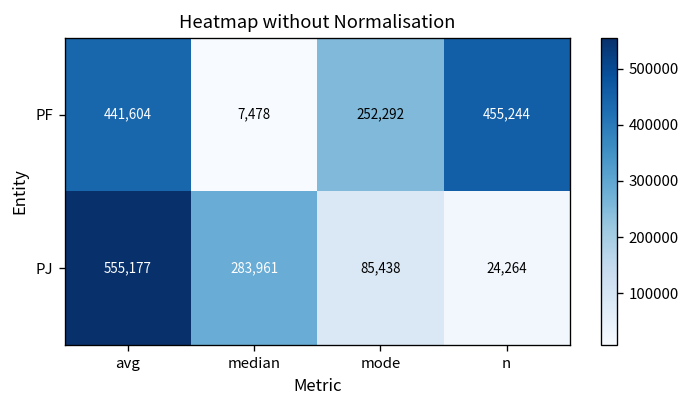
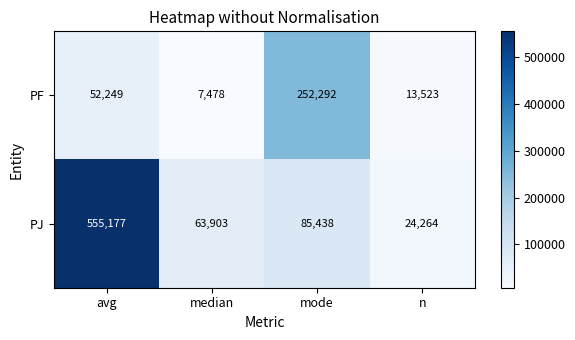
  {
    "PF": {
-     "avg": "441,604",
+     "avg": "52,249",
      "median": "7,478",
      "mode": "252,292",
-     "n": "455,244"
+     "n": "13,523"
    },
    "PJ": {
      "avg": "555,177",
-     "median": "283,961",
+     "median": "63,903",
      "mode": "85,438",
      "n": "24,264"
    }
  }
